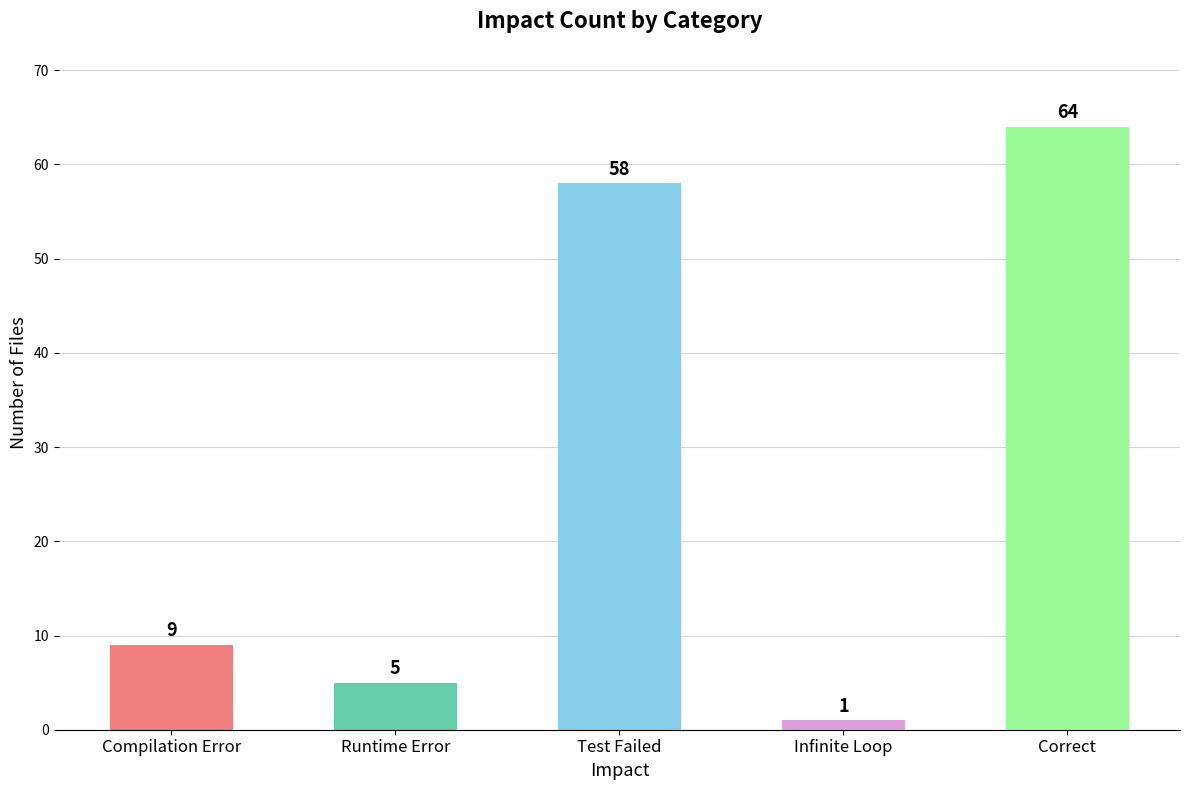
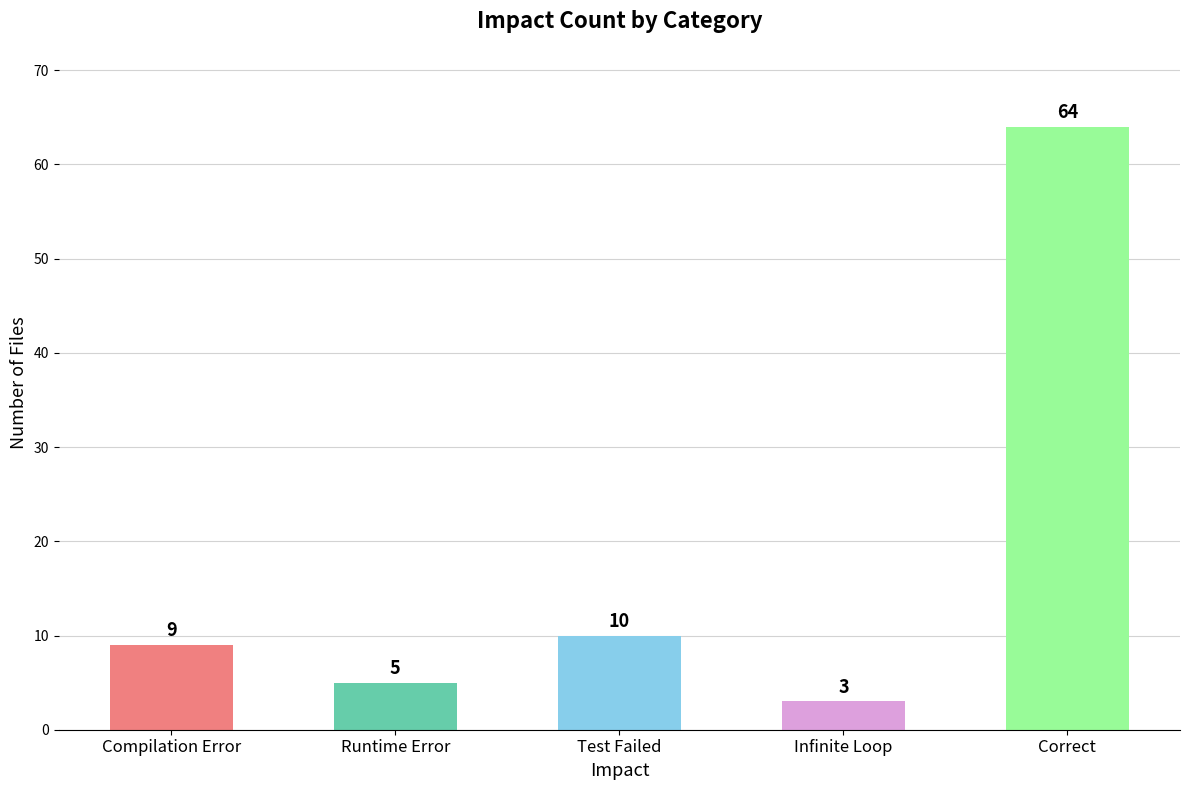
  {
    "Compilation Error": 9,
    "Runtime Error": 5,
-   "Test Failed": 58,
-   "Infinite Loop": 1,
+   "Test Failed": 10,
+   "Infinite Loop": 3,
    "Correct": 64
  }
